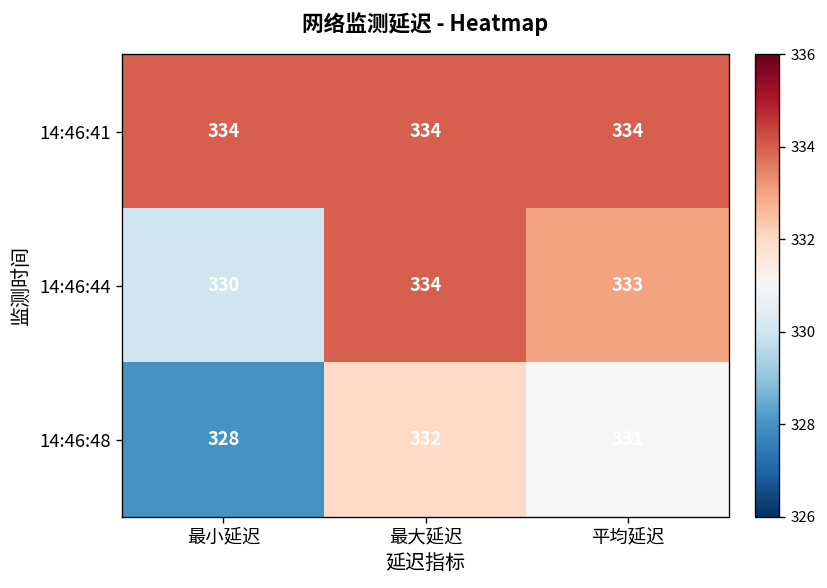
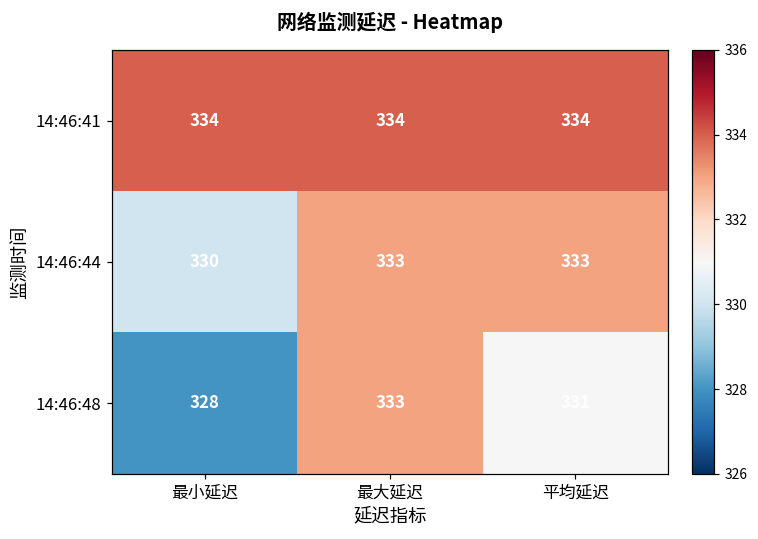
  {
    "14:46:41": {
      "最小延迟": 334,
      "最大延迟": 334,
      "平均延迟": 334
    },
    "14:46:44": {
-     "最大延迟": 334,
+     "最大延迟": 333,
      "平均延迟": 333
    },
    "14:46:48": {
      "最小延迟": 328,
-     "最大延迟": 332
+     "最大延迟": 333
    }
  }
